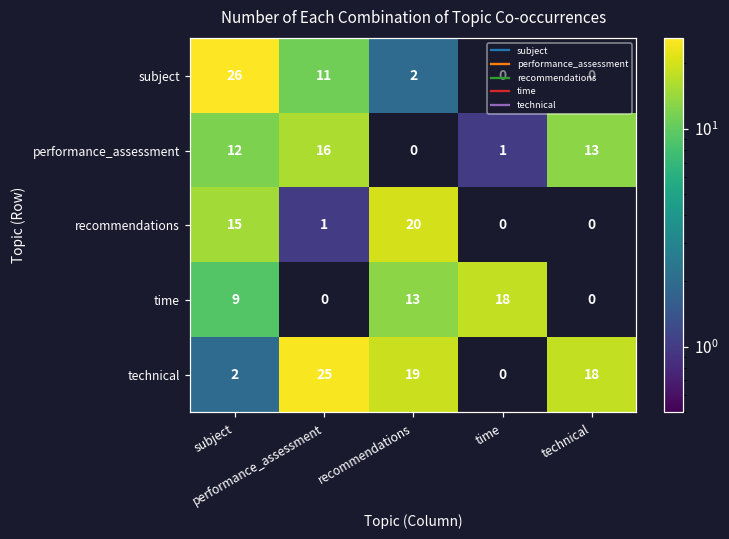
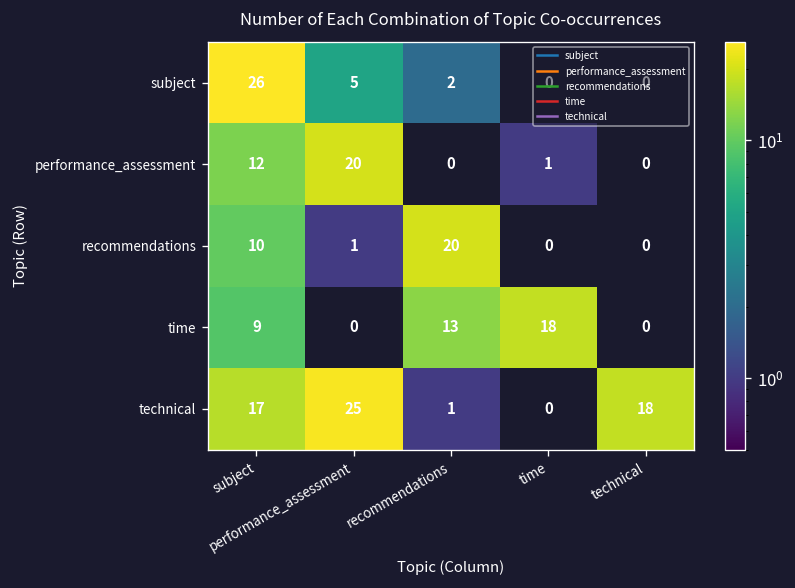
  {
    "subject": {
      "subject": 26,
-     "performance_assessment": 11,
+     "performance_assessment": 5,
      "recommendations": 2
    },
    "performance_assessment": {
      "subject": 12,
-     "performance_assessment": 16,
+     "performance_assessment": 20,
      "recommendations": 0,
      "time": 1,
-     "technical": 13
+     "technical": 0
    },
    "recommendations": {
-     "subject": 15,
+     "subject": 10,
      "performance_assessment": 1,
      "recommendations": 20,
      "time": 0,
      "technical": 0
    },
    "time": {
      "subject": 9,
      "performance_assessment": 0,
      "recommendations": 13,
      "time": 18,
      "technical": 0
    },
    "technical": {
-     "subject": 2,
+     "subject": 17,
      "performance_assessment": 25,
-     "recommendations": 19,
+     "recommendations": 1,
      "time": 0,
      "technical": 18
    }
  }
